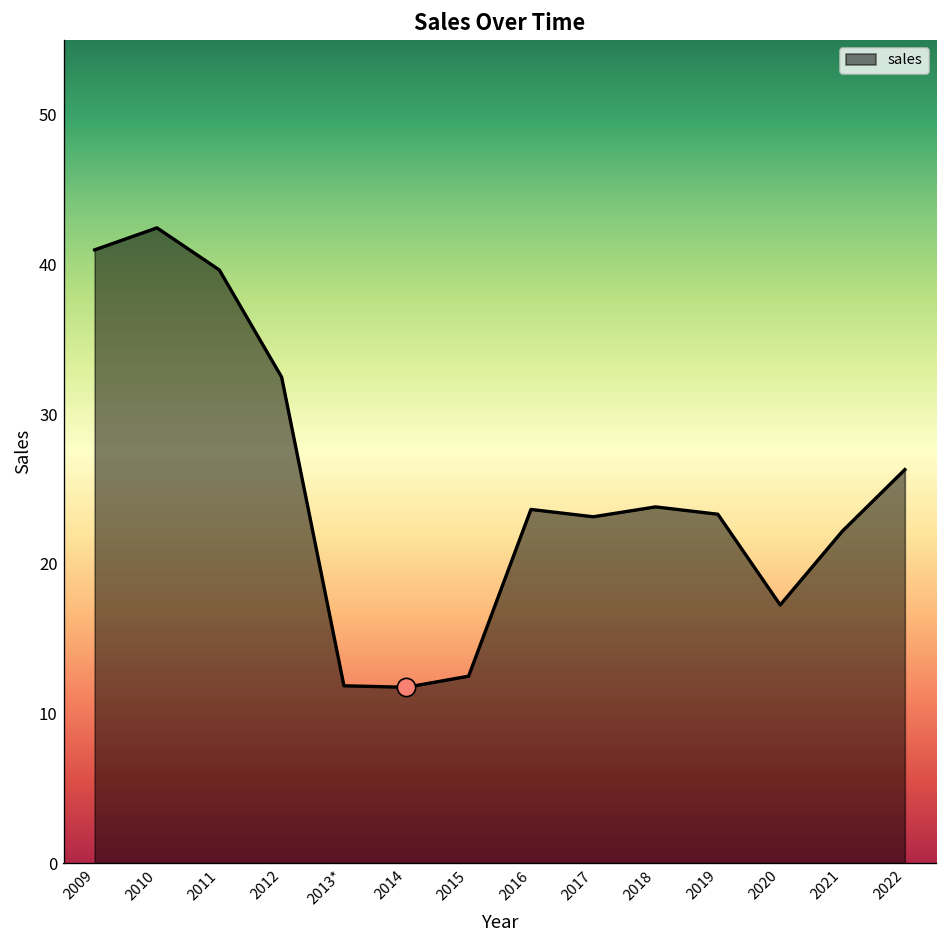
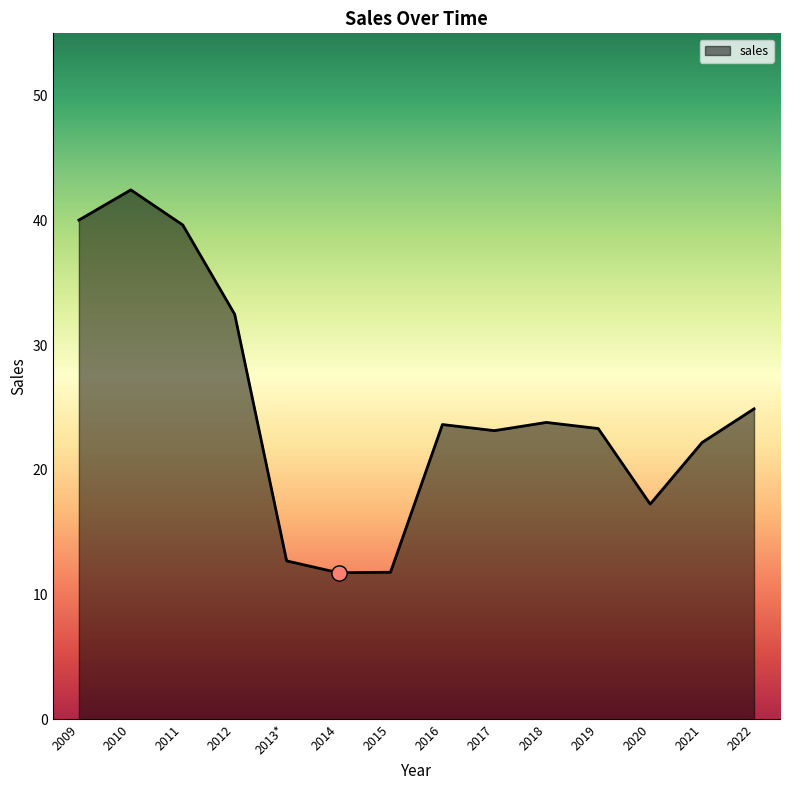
  {
    "sales": {
-     "2009": 41.0,
+     "2009": 40.0,
      "2010": 42.5,
      "2011": 39.6,
      "2012": 32.5,
-     "2013*": 11.9,
-     "2015": 12.5,
+     "2013*": 12.7,
+     "2015": 11.8,
      "2016": 23.6,
      "2017": 23.2,
      "2018": 23.8,
      "2019": 23.3,
      "2020": 17.3,
      "2021": 22.2,
-     "2022": 26.3
+     "2022": 24.9
    }
  }
